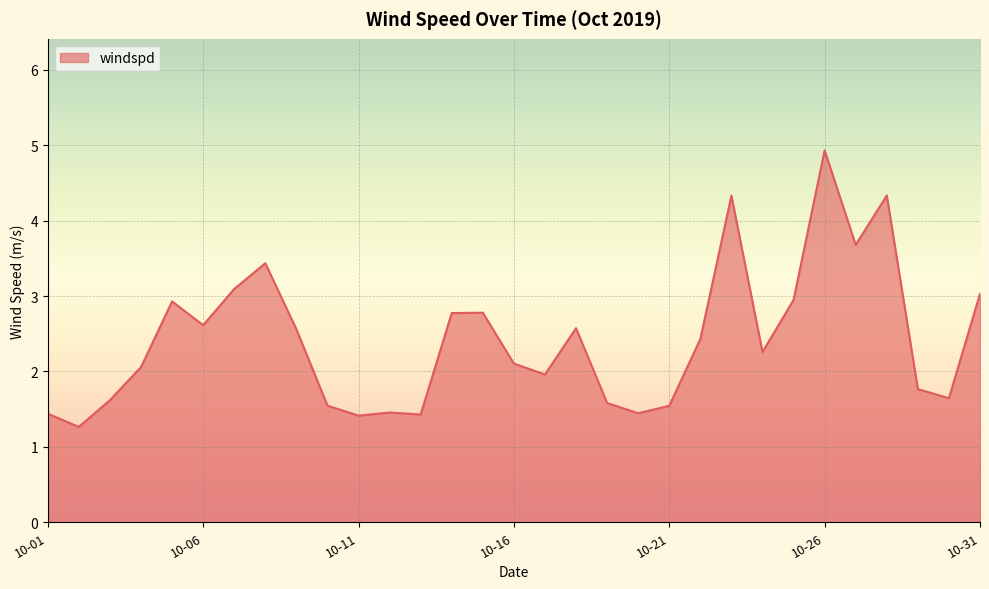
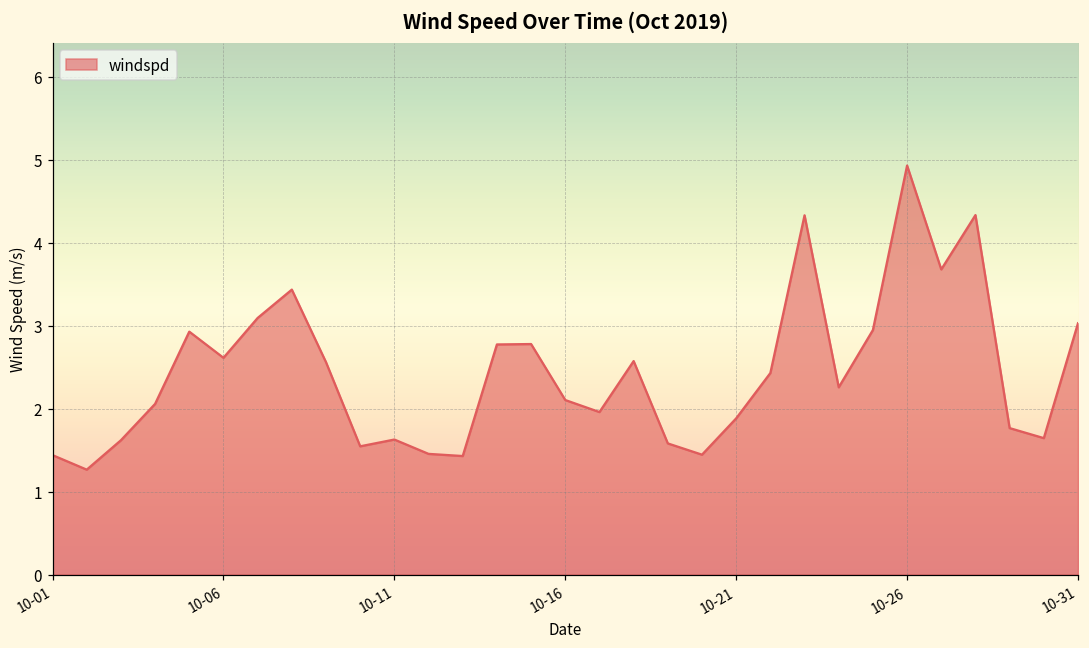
  {
    "10-01": 1.4,
    "10-06": 2.6,
-   "10-11": 1.4,
+   "10-11": 1.6,
    "10-16": 2.1,
-   "10-21": 1.5,
+   "10-21": 1.9,
    "10-26": 4.9,
    "10-31": 3.0
  }
